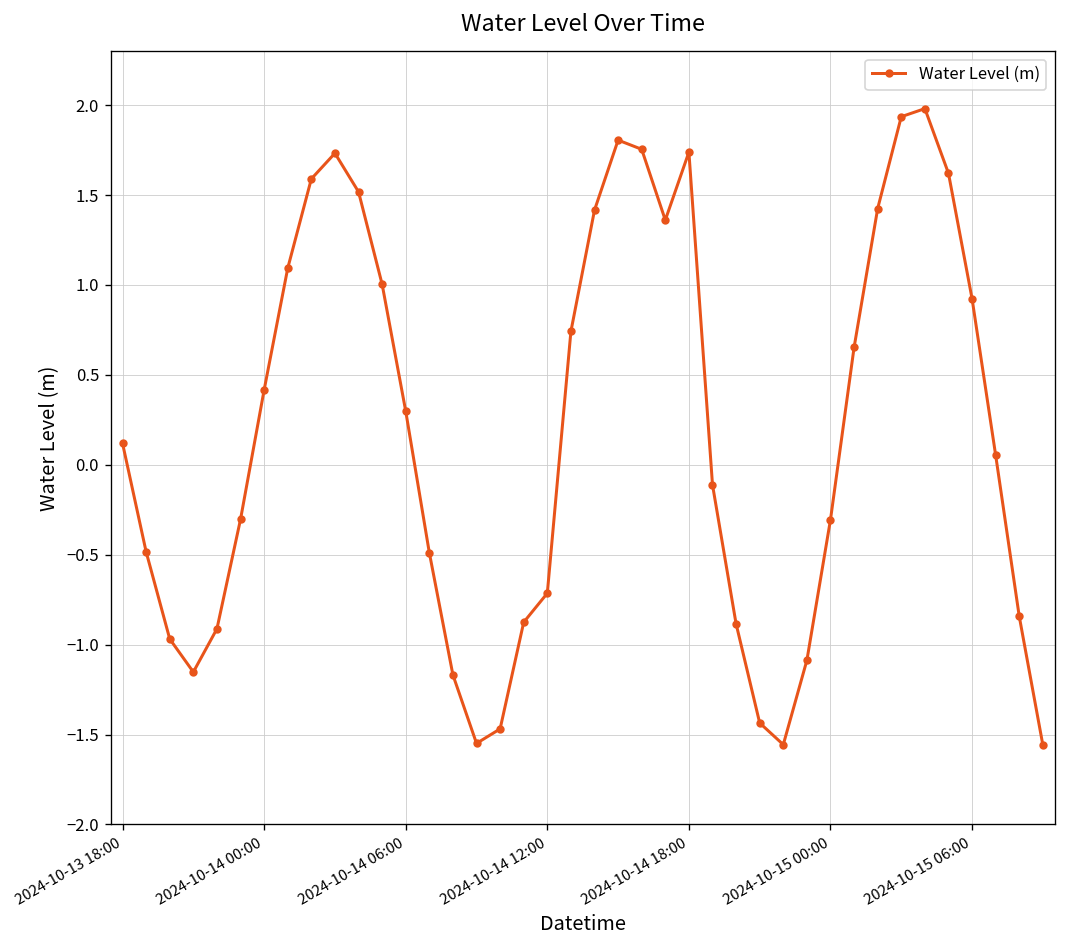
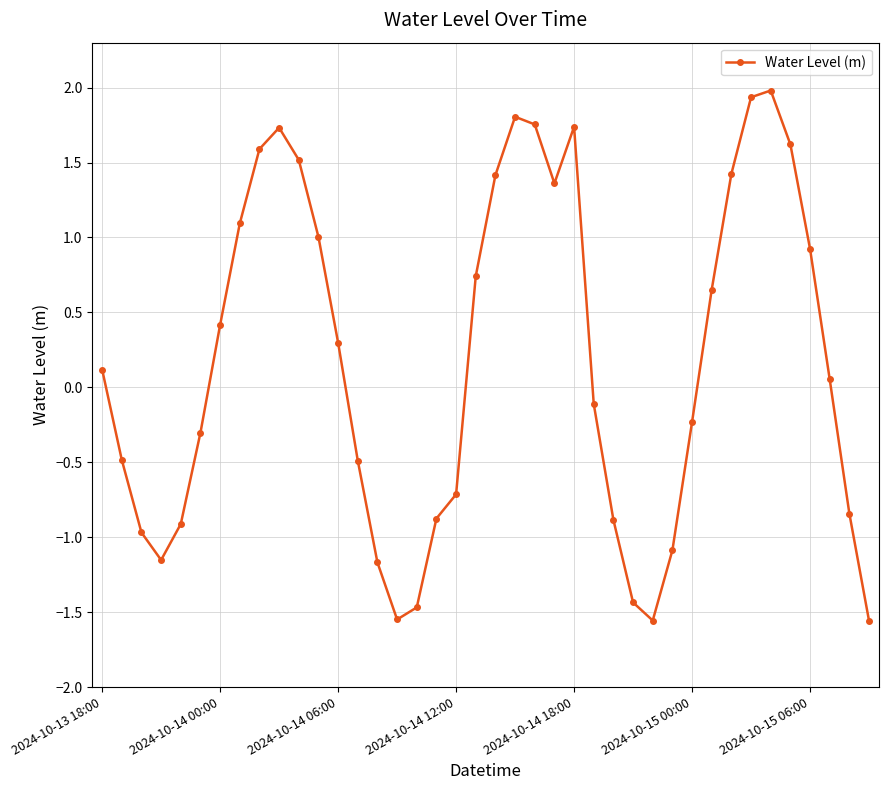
  {
    "2024-10-13 18:00": 0.12,
    "2024-10-14 00:00": 0.42,
    "2024-10-14 06:00": 0.30,
    "2024-10-14 12:00": -0.71,
    "2024-10-14 18:00": 1.74,
-   "2024-10-15 00:00": -0.31,
+   "2024-10-15 00:00": -0.23,
    "2024-10-15 06:00": 0.92
  }
